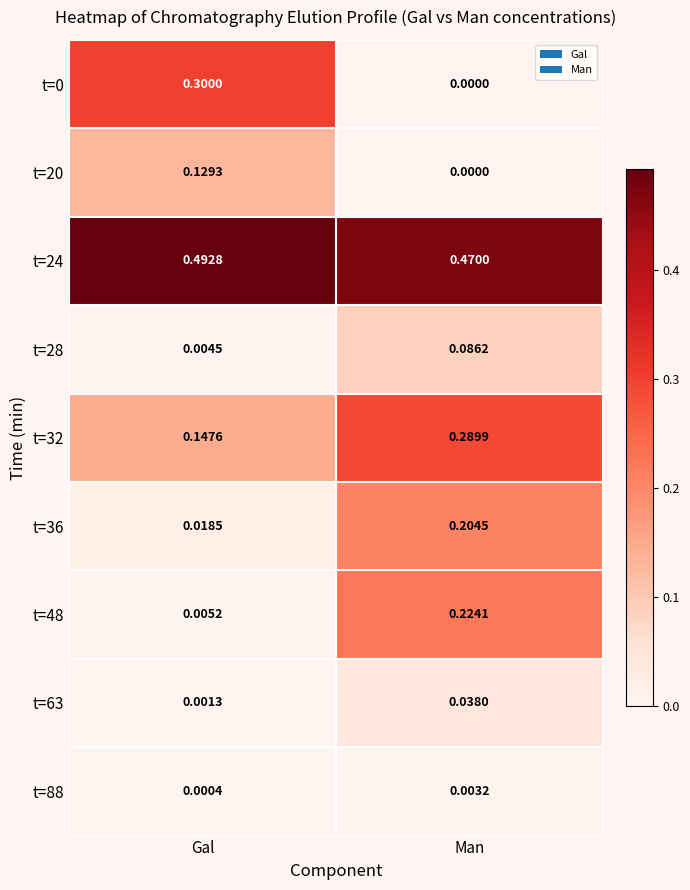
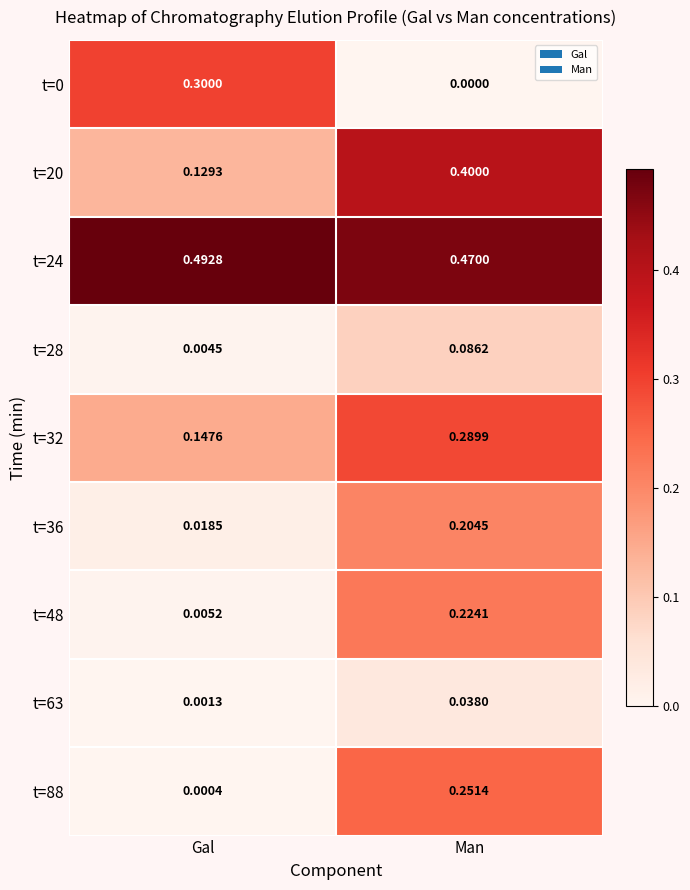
  {
    "t=0": {
      "Gal": 0.3000,
      "Man": 0.0000
    },
    "t=20": {
      "Gal": 0.1293,
-     "Man": 0.0000
+     "Man": 0.4000
    },
    "t=24": {
      "Gal": 0.4928,
      "Man": 0.4700
    },
    "t=28": {
      "Gal": 0.0045,
      "Man": 0.0862
    },
    "t=32": {
      "Gal": 0.1476,
      "Man": 0.2899
    },
    "t=36": {
      "Gal": 0.0185,
      "Man": 0.2045
    },
    "t=48": {
      "Gal": 0.0052,
      "Man": 0.2241
    },
    "t=63": {
      "Gal": 0.0013,
      "Man": 0.0380
    },
    "t=88": {
      "Gal": 0.0004,
-     "Man": 0.0032
+     "Man": 0.2514
    }
  }
